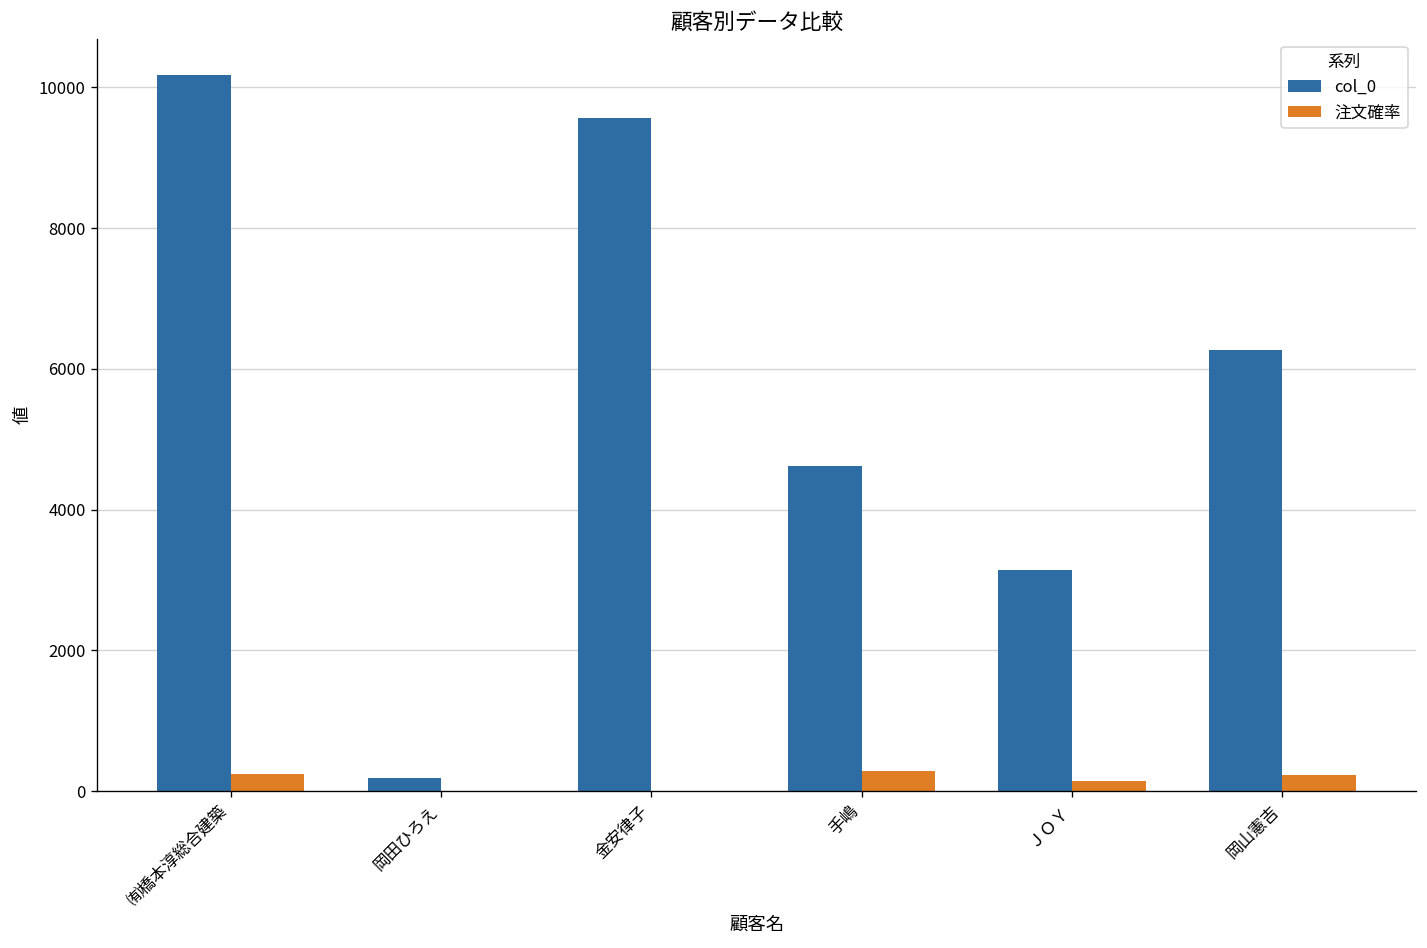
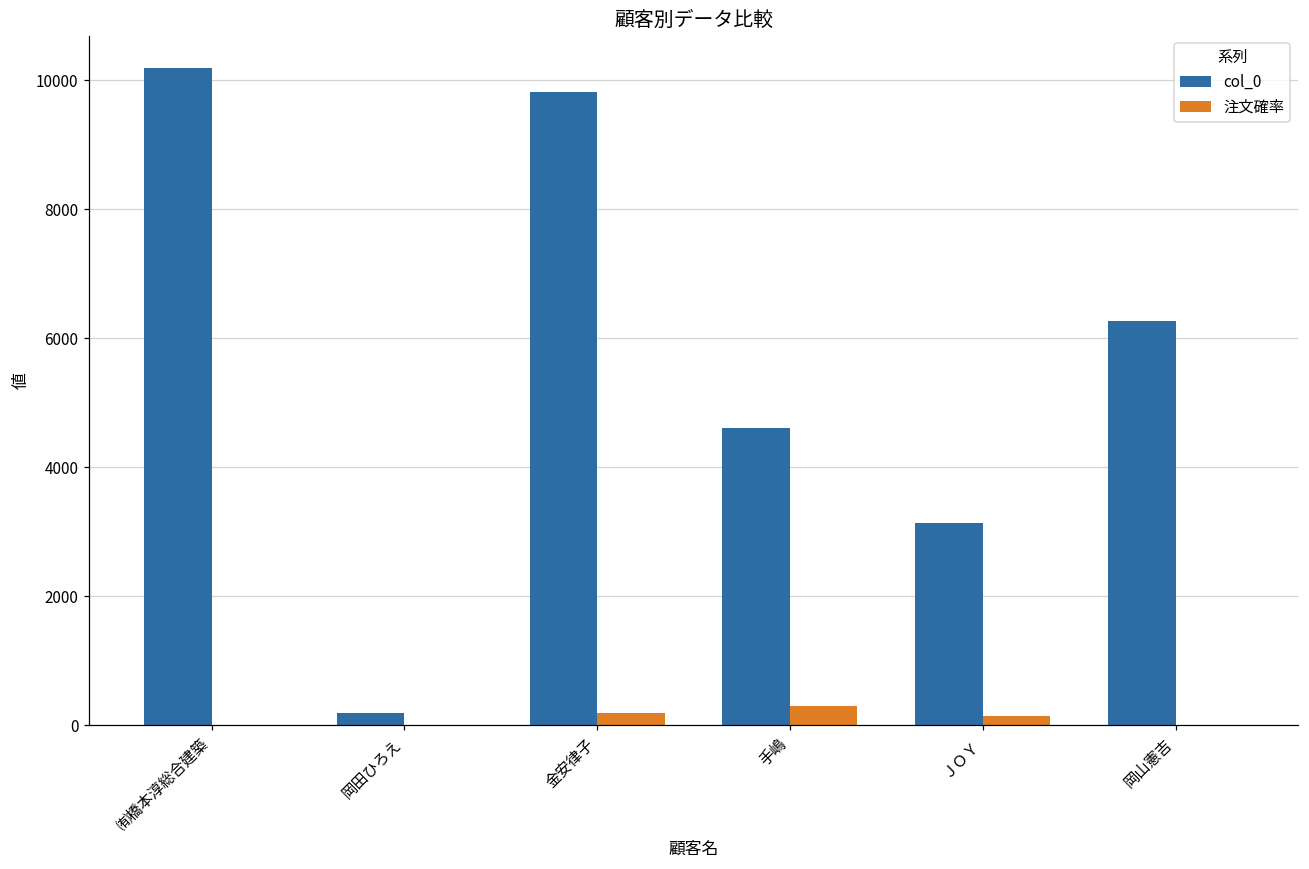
  {
    "col_0": {
      "㈲橋本淳総合建築": 10200,
      "岡田ひろえ": 200,
-     "金安律子": 9600,
+     "金安律子": 9800,
      "手嶋": 4600,
      "ＪＯＹ": 3100,
      "岡山憲吉": 6300
    },
    "注文確率": {
-     "㈲橋本淳総合建築": 200,
-     "金安律子": 0,
+     "㈲橋本淳総合建築": 0,
+     "金安律子": 200,
      "手嶋": 300,
      "ＪＯＹ": 100,
-     "岡山憲吉": 200
+     "岡山憲吉": 0
    }
  }
